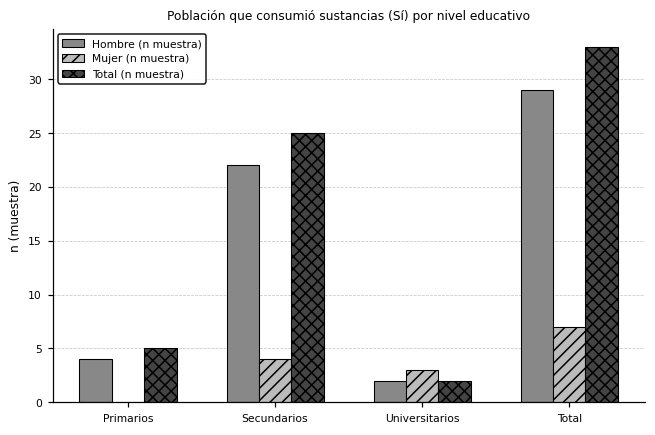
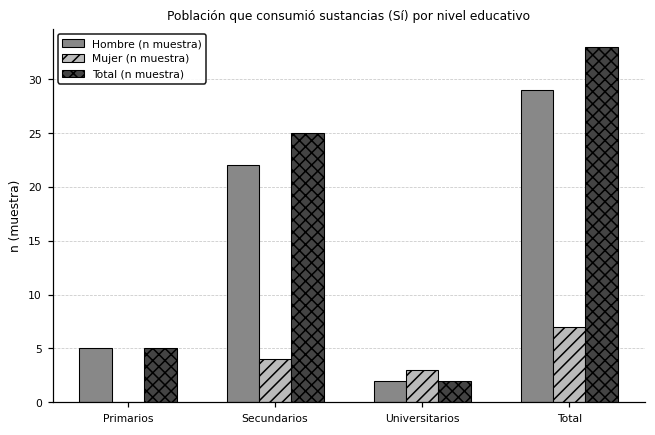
  {
    "Hombre (n muestra)": {
-     "Primarios": 4,
+     "Primarios": 5,
      "Secundarios": 22,
      "Universitarios": 2,
      "Total": 29
    },
    "Mujer (n muestra)": {
      "Primarios": 0,
      "Secundarios": 4,
      "Universitarios": 3,
      "Total": 7
    },
    "Total (n muestra)": {
      "Primarios": 5,
      "Secundarios": 25,
      "Universitarios": 2,
      "Total": 33
    }
  }
